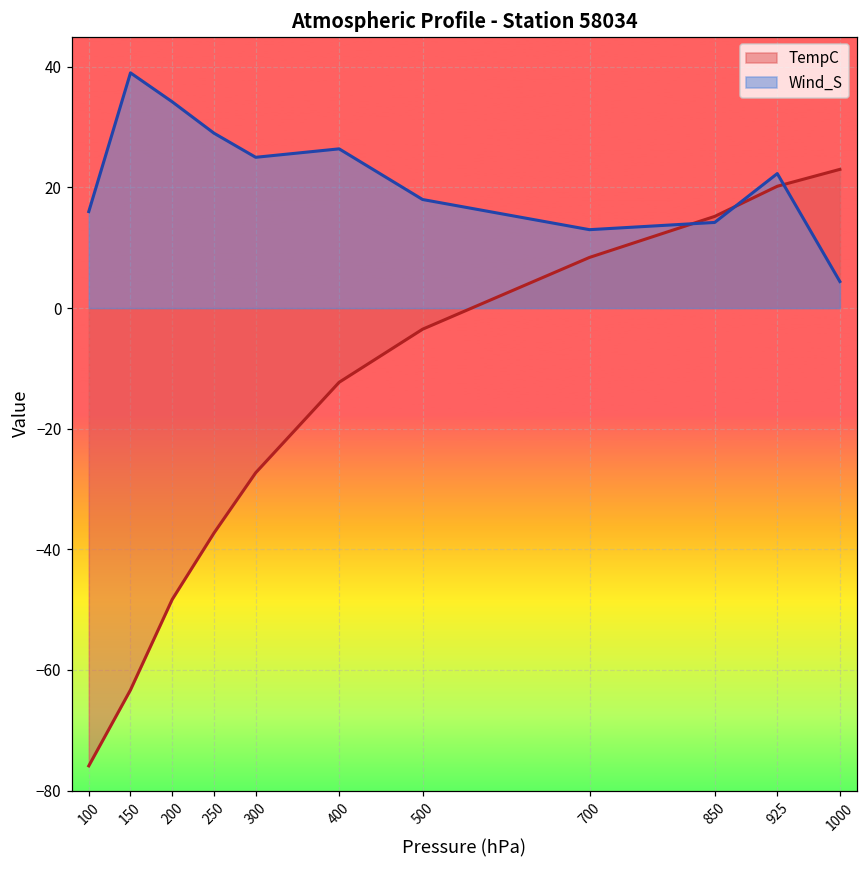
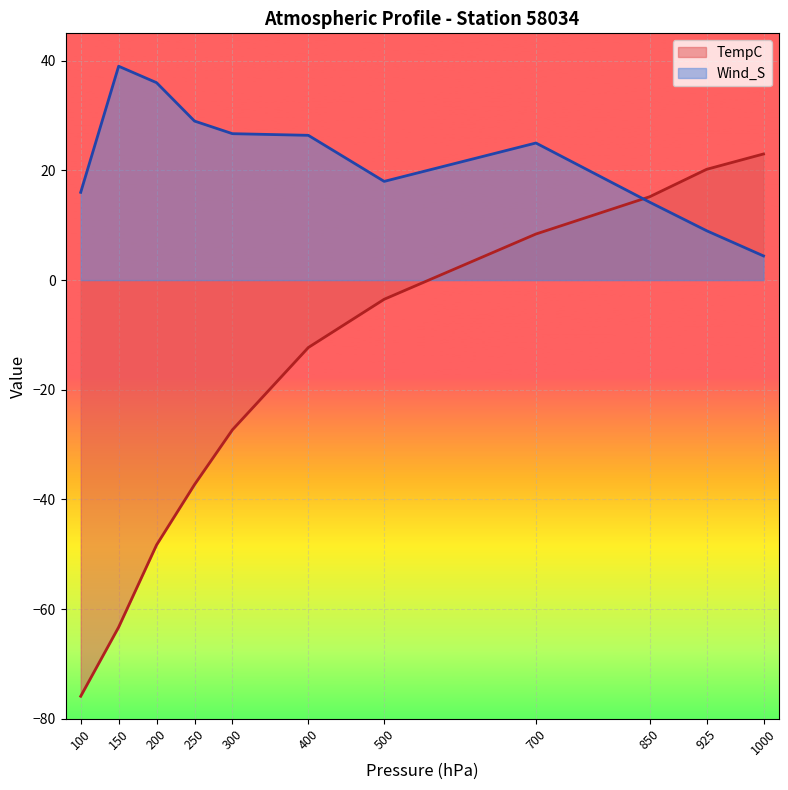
  {
    "Wind_S": {
      "100": 16,
      "150": 39,
-     "200": 34,
+     "200": 36,
      "250": 29,
-     "300": 25,
+     "300": 27,
      "400": 26,
      "500": 18,
-     "700": 13,
+     "700": 25,
      "850": 14,
-     "925": 22,
+     "925": 9,
      "1000": 4
    }
  }
